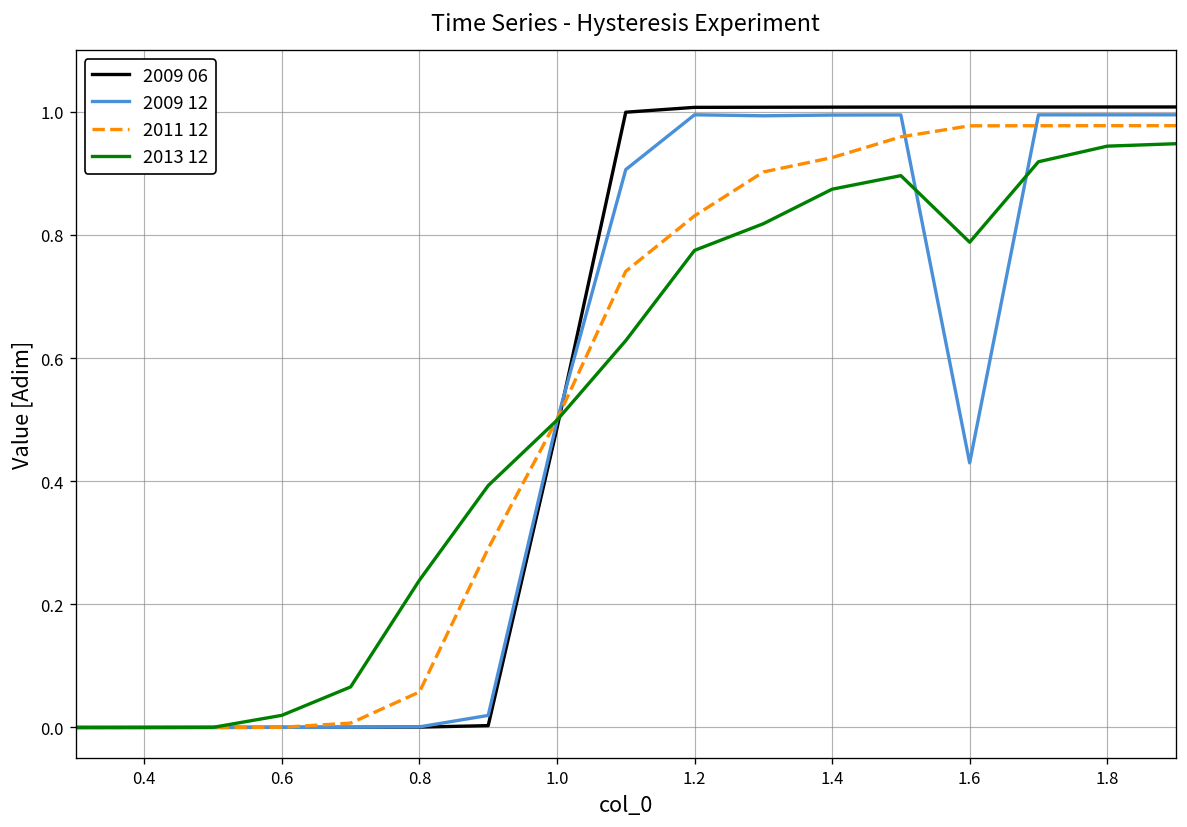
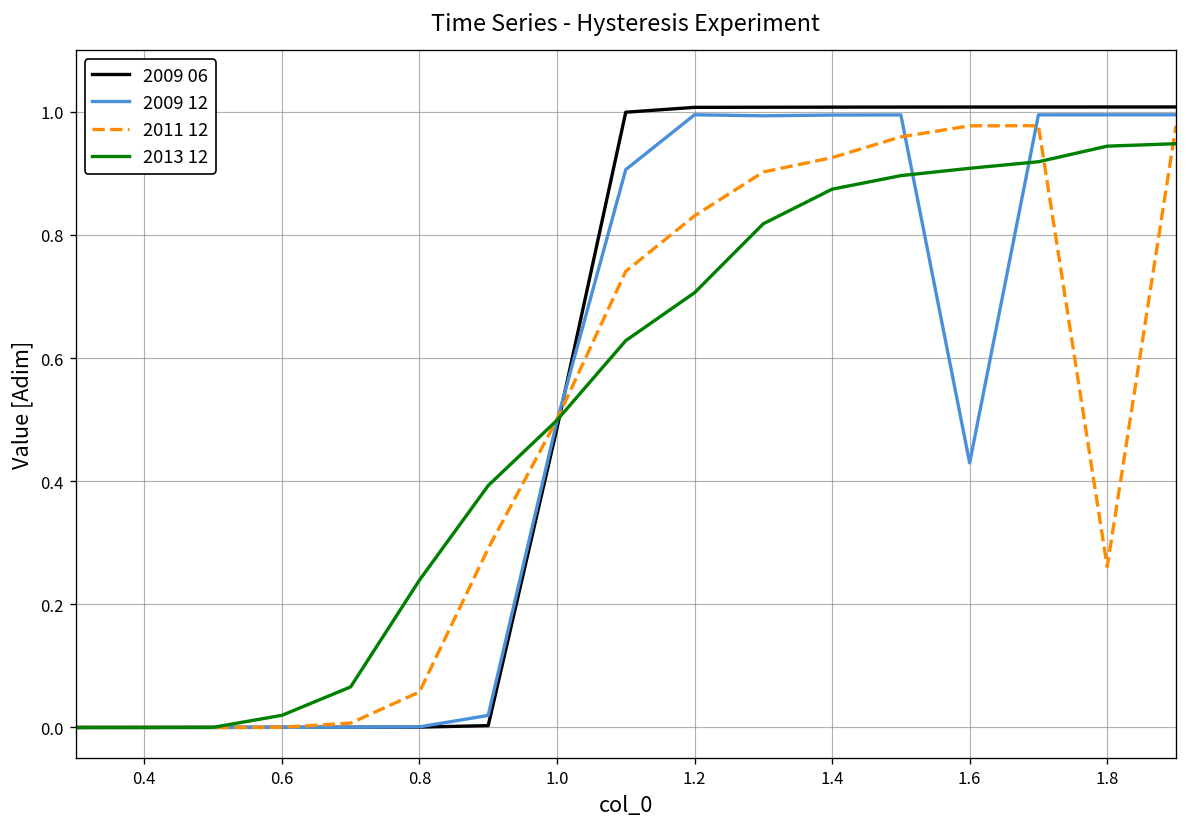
  {
    "2009 06": {
      "1.0": 0.49,
      "1.2": 1.01,
      "1.4": 1.01,
      "1.6": 1.01,
      "1.8": 1.01
    },
    "2009 12": {
      "1.2": 1.00,
      "1.4": 0.99,
      "1.6": 0.43,
      "1.8": 1.00
    },
    "2011 12": {
      "0.8": 0.06,
      "1.2": 0.83,
      "1.4": 0.93,
      "1.6": 0.98,
-     "1.8": 0.98
+     "1.8": 0.26
    },
    "2013 12": {
      "0.6": 0.02,
      "0.8": 0.24,
-     "1.2": 0.77,
+     "1.2": 0.71,
      "1.4": 0.87,
-     "1.6": 0.79,
+     "1.6": 0.91,
      "1.8": 0.94
    }
  }
